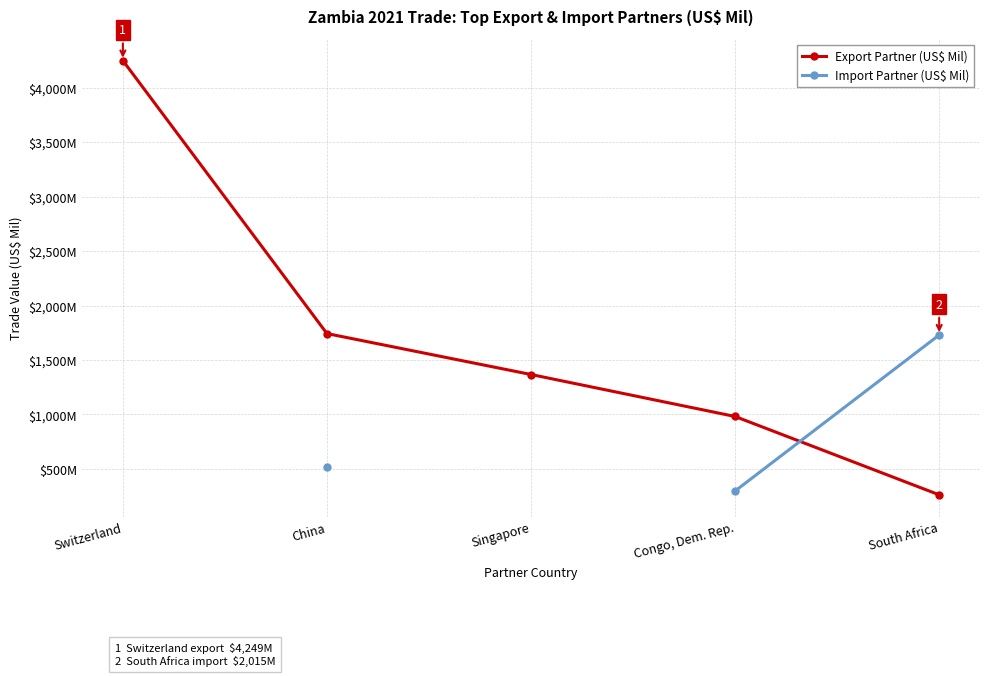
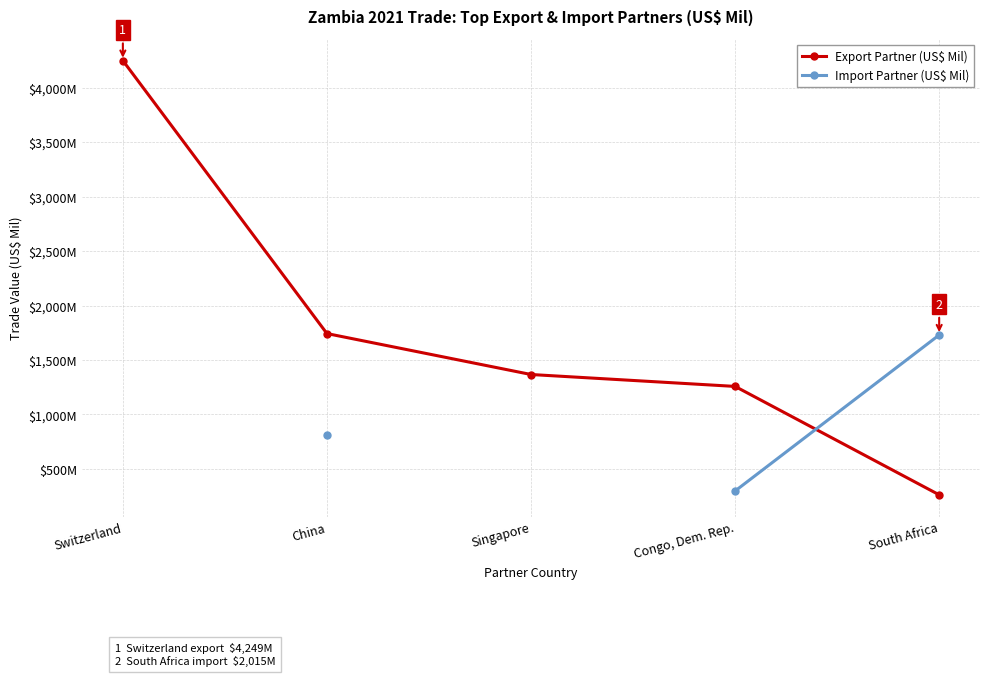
  {
    "Export Partner (US$ Mil)": {
      "China": "$1,740,000,000",
      "Singapore": "$1,370,000,000",
-     "Congo, Dem. Rep.": "$980,000,000",
+     "Congo, Dem. Rep.": "$1,260,000,000",
      "South Africa": "$260,000,000"
    },
    "Import Partner (US$ Mil)": {
-     "China": "$520,000,000",
+     "China": "$810,000,000",
      "Congo, Dem. Rep.": "$300,000,000"
    }
  }
